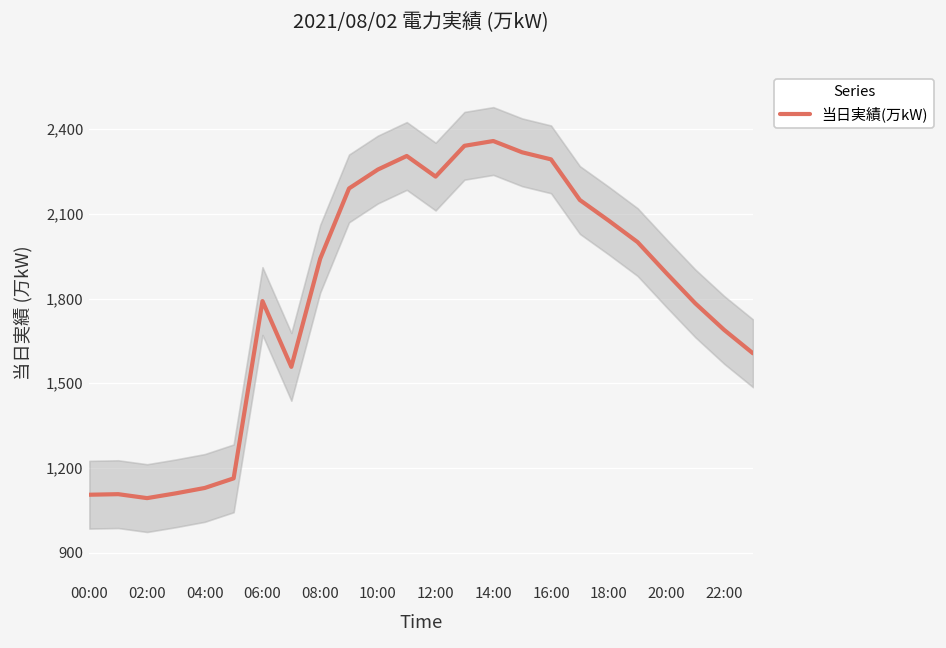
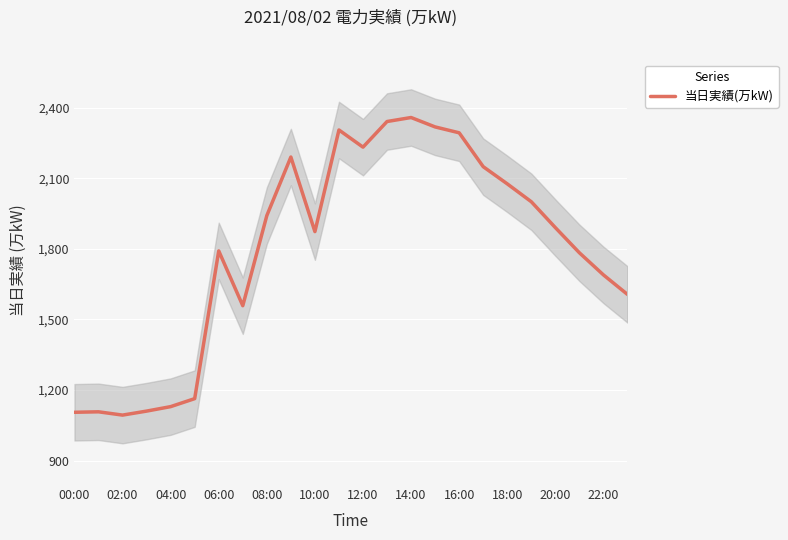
  {
    "当日実績(万kW)": {
      "00:00": "1,110",
      "02:00": "1,090",
      "04:00": "1,130",
      "06:00": "1,790",
      "08:00": "1,940",
-     "10:00": "2,260",
+     "10:00": "1,870",
      "12:00": "2,230",
      "14:00": "2,360",
      "16:00": "2,290",
      "18:00": "2,080",
      "20:00": "1,890",
      "22:00": "1,690"
    }
  }
